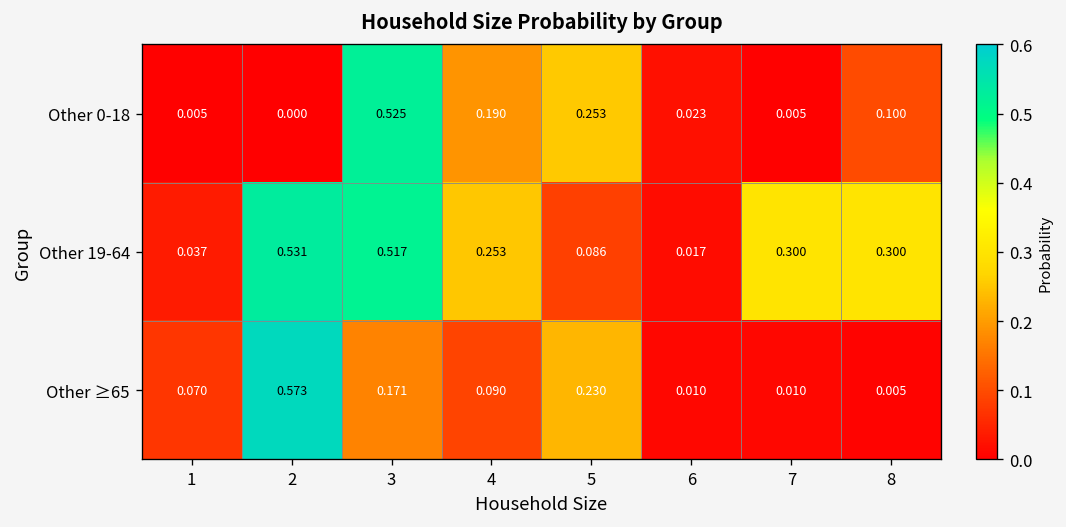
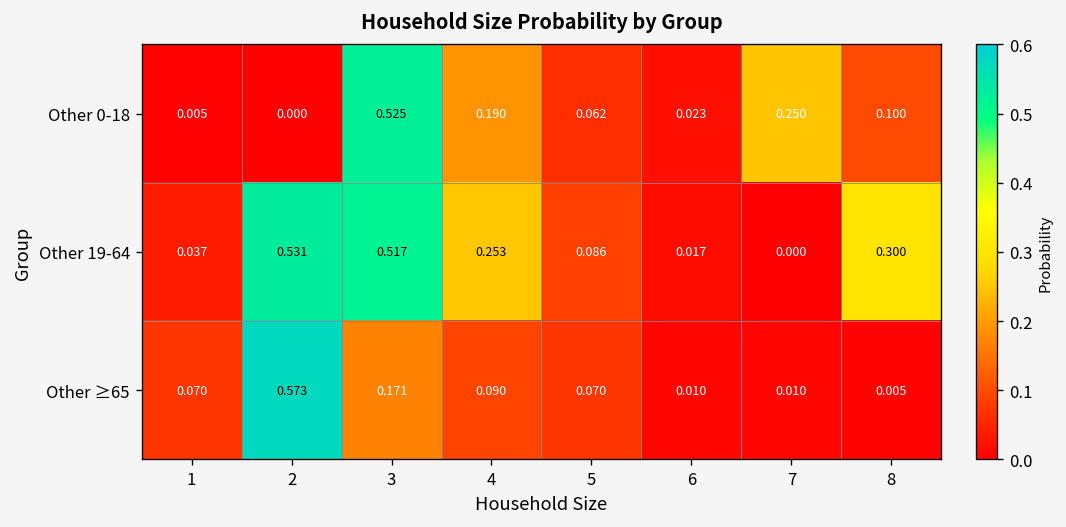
  {
    "Other 0-18": {
      "1": 0.005,
      "2": 0.000,
      "3": 0.525,
      "4": 0.190,
-     "5": 0.253,
+     "5": 0.062,
      "6": 0.023,
-     "7": 0.005,
+     "7": 0.250,
      "8": 0.100
    },
    "Other 19-64": {
      "1": 0.037,
      "2": 0.531,
      "3": 0.517,
      "4": 0.253,
      "5": 0.086,
      "6": 0.017,
-     "7": 0.300,
+     "7": 0.000,
      "8": 0.300
    },
    "Other ≥65": {
      "1": 0.070,
      "2": 0.573,
      "3": 0.171,
      "4": 0.090,
-     "5": 0.230,
+     "5": 0.070,
      "6": 0.010,
      "7": 0.010,
      "8": 0.005
    }
  }
